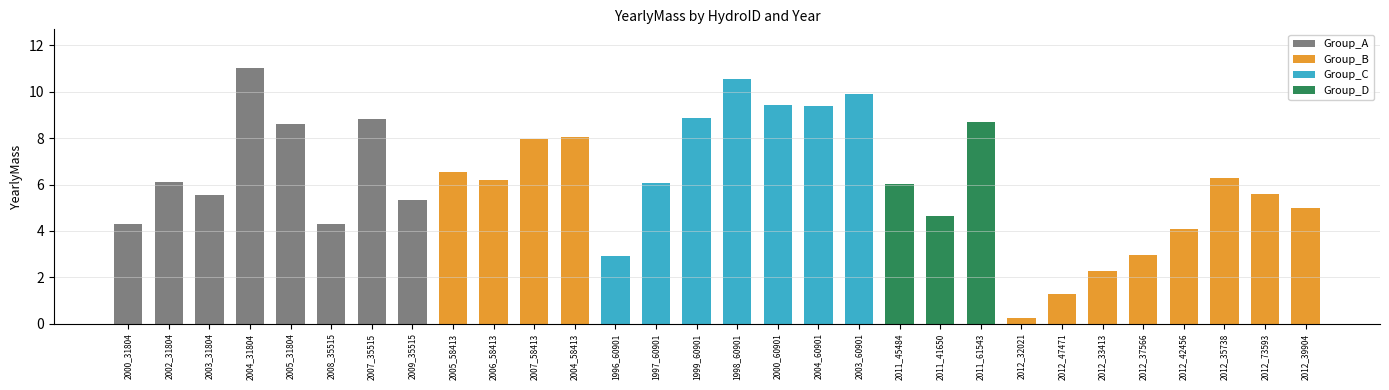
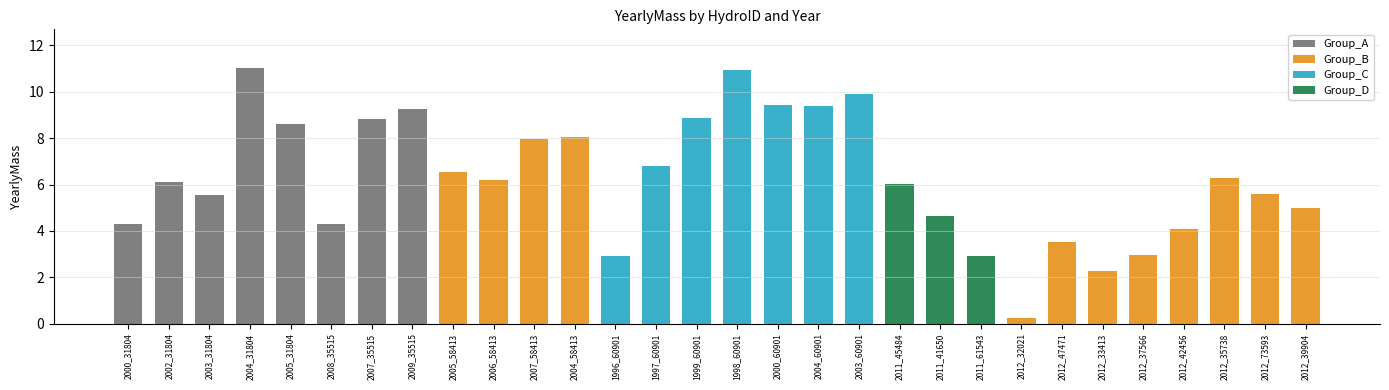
  {
    "2000_31804": 4.3,
    "2002_31804": 6.1,
    "2003_31804": 5.6,
    "2004_31804": 11.0,
    "2005_31804": 8.6,
    "2008_35515": 4.3,
    "2007_35515": 8.8,
-   "2009_35515": 5.3,
+   "2009_35515": 9.3,
    "2005_58413": 6.5,
    "2006_58413": 6.2,
    "2007_58413": 8.0,
    "2004_58413": 8.0,
    "1996_60901": 2.9,
-   "1997_60901": 6.1,
+   "1997_60901": 6.8,
    "1999_60901": 8.9,
-   "1998_60901": 10.6,
+   "1998_60901": 11.0,
    "2000_60901": 9.4,
    "2004_60901": 9.4,
    "2003_60901": 9.9,
    "2011_45484": 6.0,
    "2011_41650": 4.6,
-   "2011_61543": 8.7,
+   "2011_61543": 2.9,
    "2012_32021": 0.2,
-   "2012_47471": 1.3,
+   "2012_47471": 3.5,
    "2012_33413": 2.3,
    "2012_37566": 3.0,
    "2012_42456": 4.1,
    "2012_35738": 6.3,
    "2012_73593": 5.6,
    "2012_39904": 5.0
  }
